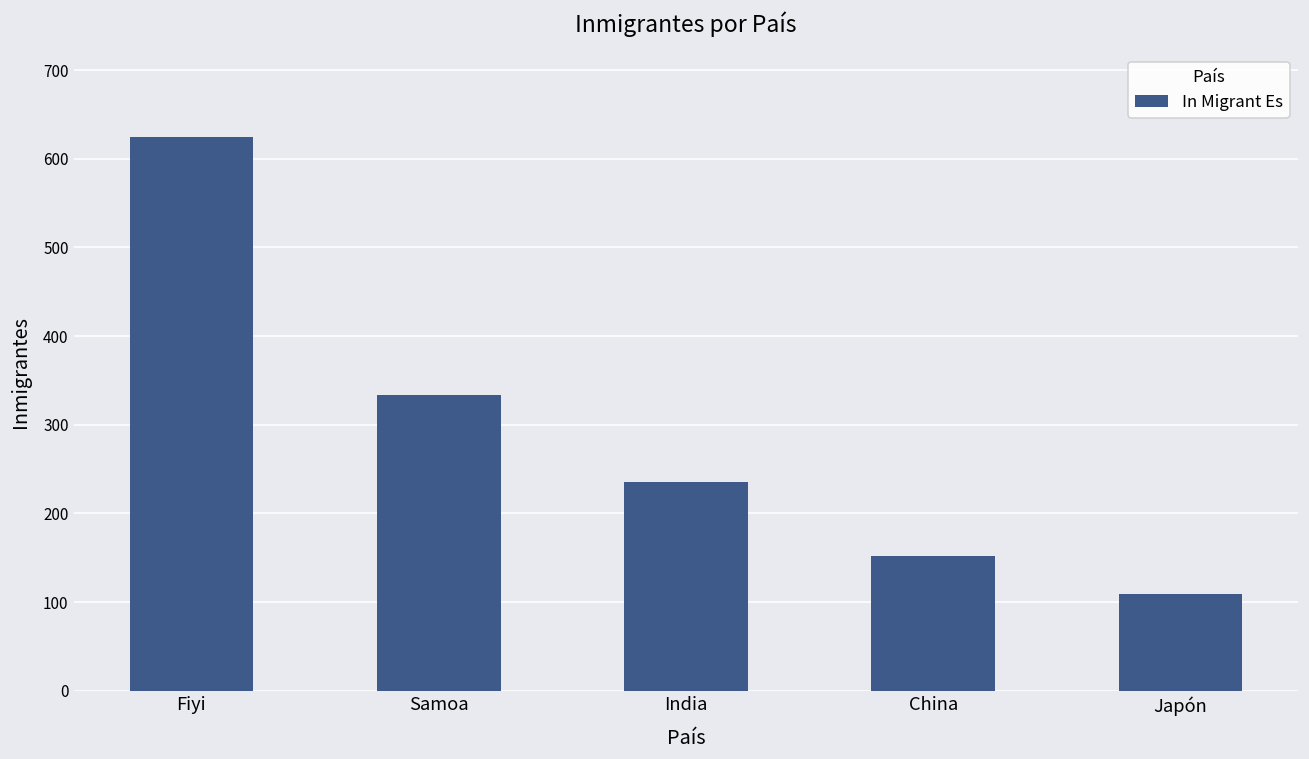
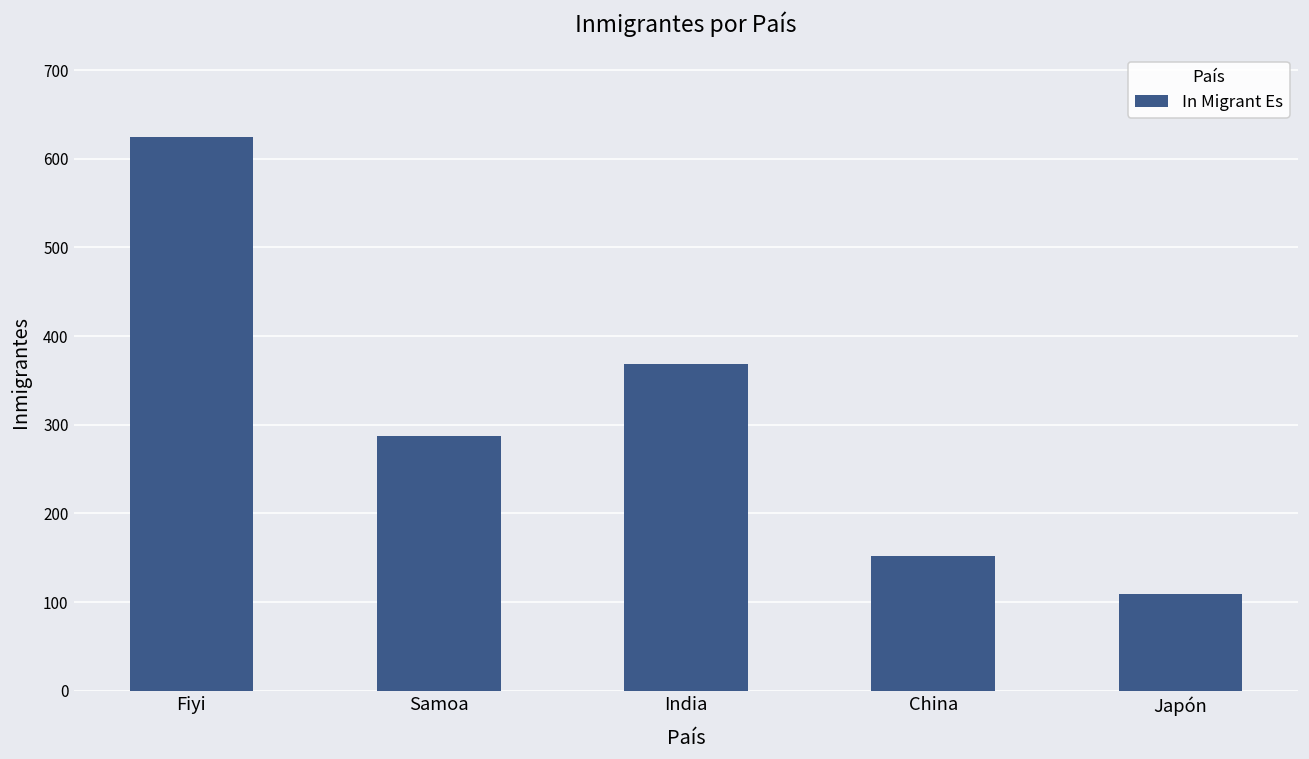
  {
    "Fiyi": 630,
-   "Samoa": 330,
-   "India": 240,
+   "Samoa": 290,
+   "India": 370,
    "China": 150,
    "Japón": 110
  }
